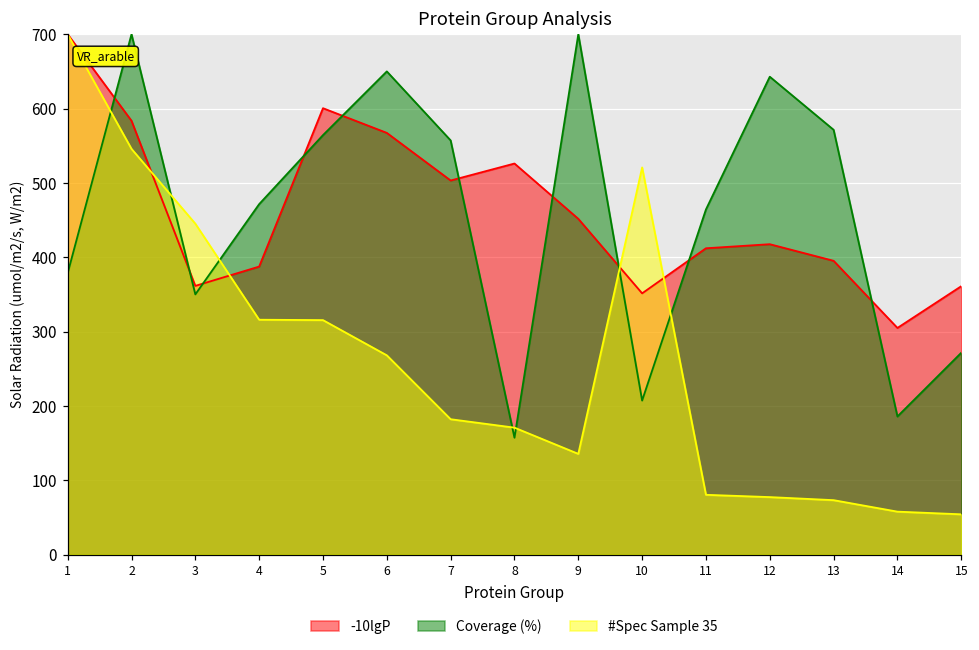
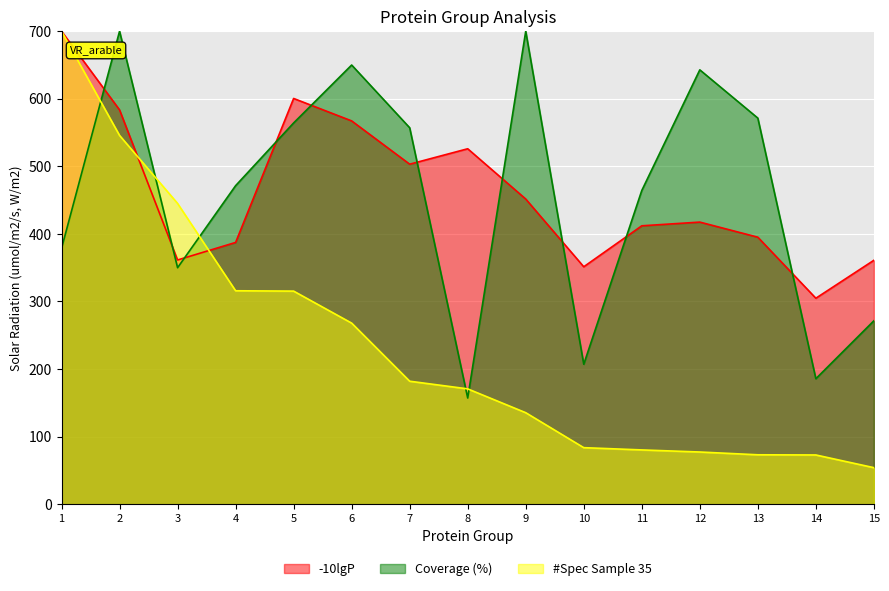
  {
    "-10lgP": {
      "2": 580,
      "3": 360,
      "4": 390,
      "5": 600,
      "6": 570,
      "7": 500,
      "8": 530,
      "9": 450,
      "10": 350,
      "11": 410,
      "12": 420,
      "13": 400,
      "14": 300,
      "15": 360
    },
    "Coverage (%)": {
      "1": 380,
      "2": 700,
      "3": 350,
      "4": 470,
      "5": 560,
      "6": 650,
      "7": 560,
      "8": 160,
      "9": 700,
      "10": 210,
      "11": 460,
      "12": 640,
      "13": 570,
      "14": 190,
      "15": 270
    },
    "#Spec Sample 35": {
      "2": 550,
      "3": 450,
      "4": 320,
      "5": 320,
      "6": 270,
      "7": 180,
      "8": 170,
      "9": 140,
-     "10": 520,
+     "10": 80,
      "11": 80,
      "12": 80,
      "13": 70,
-     "14": 60,
+     "14": 70,
      "15": 50
    }
  }
